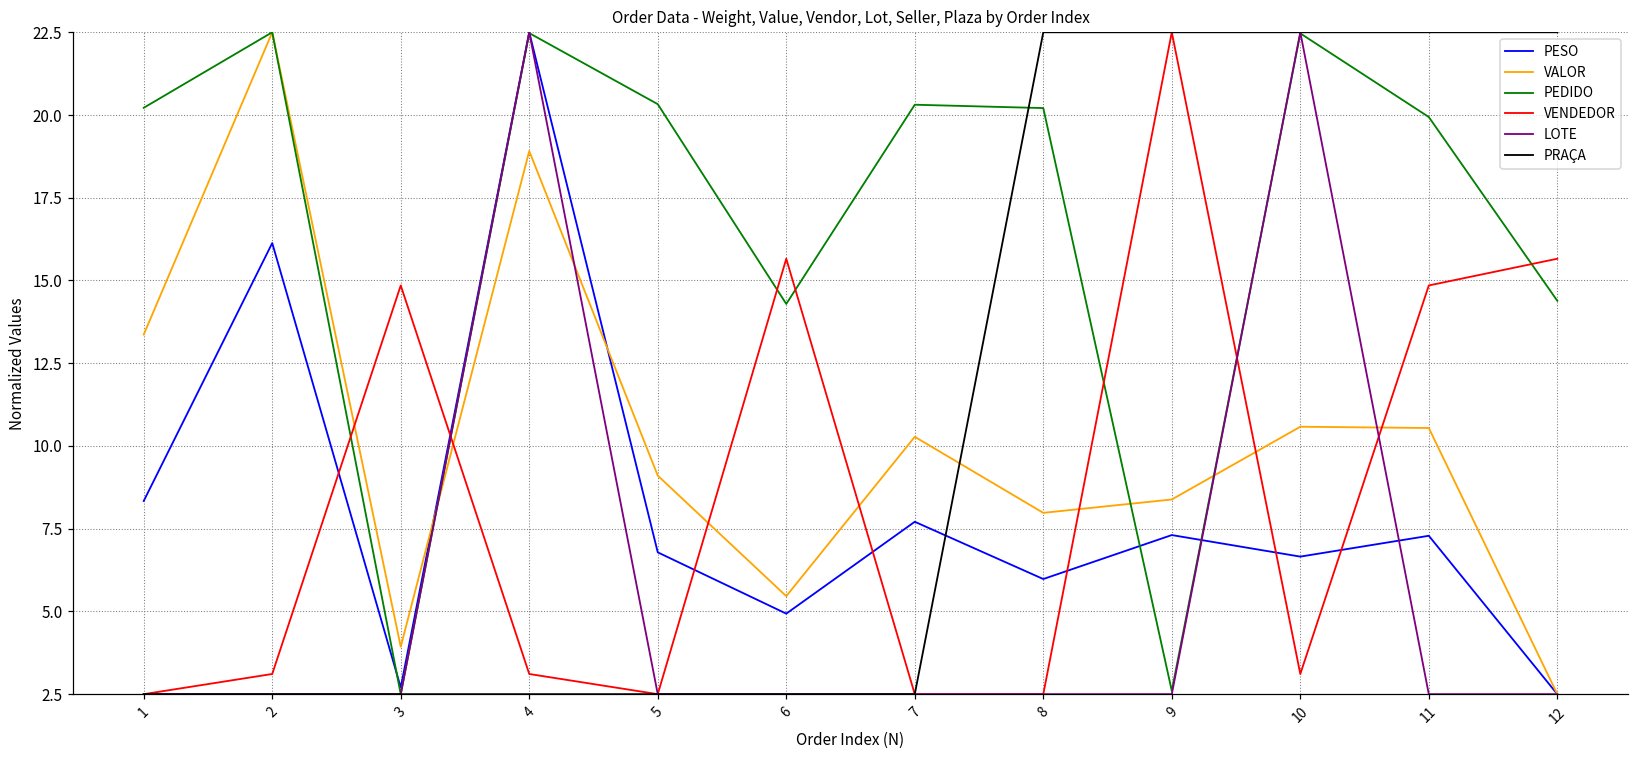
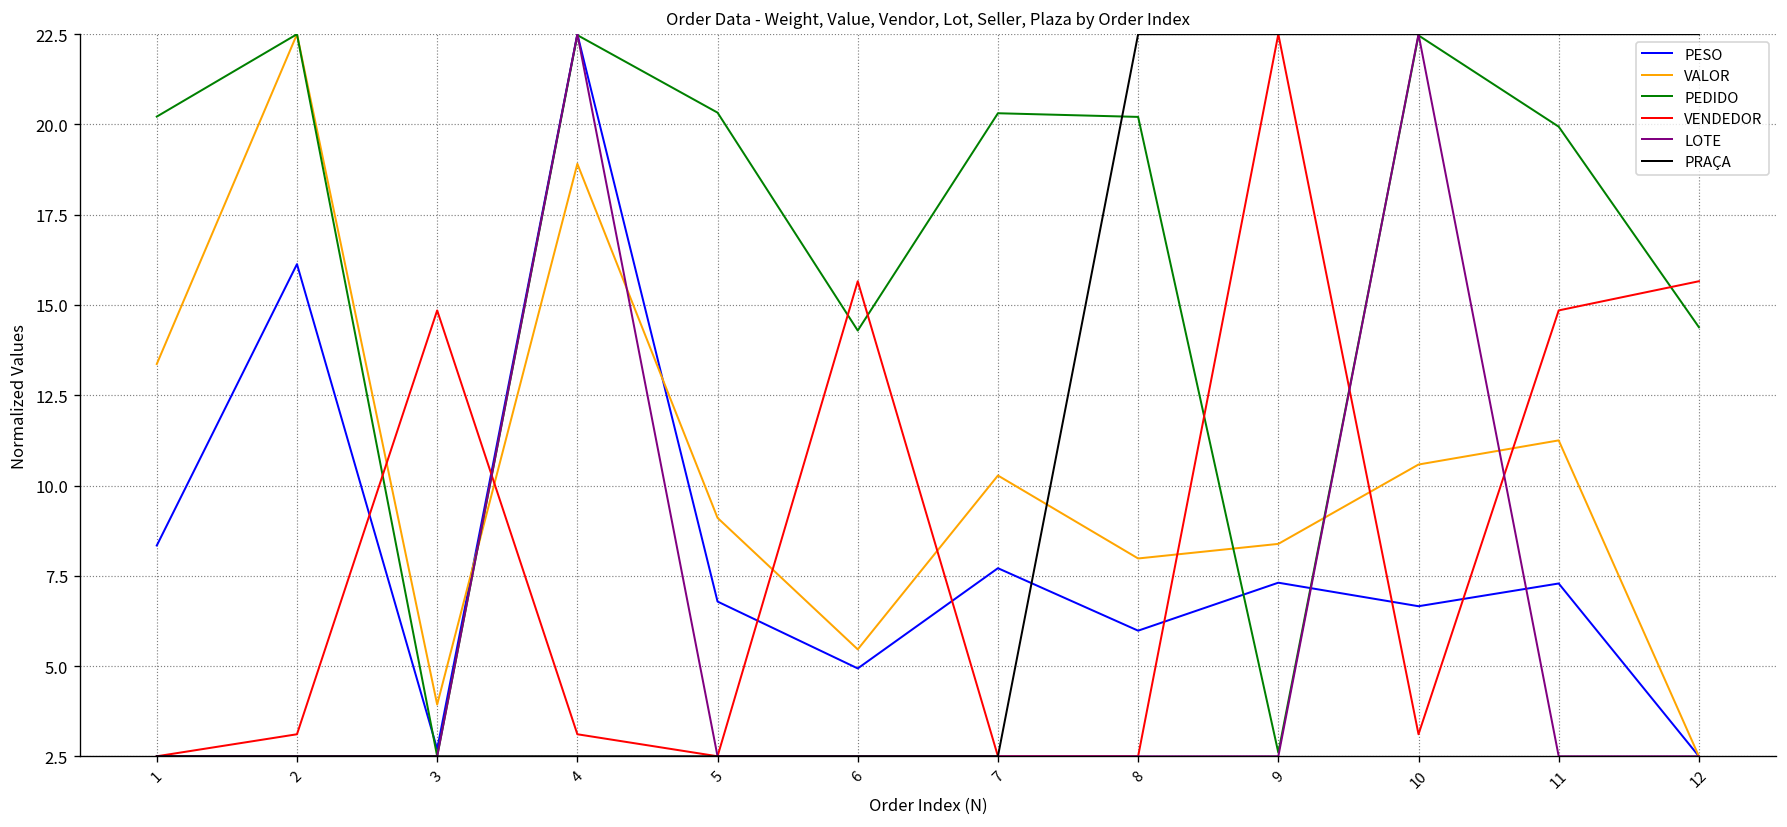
  {
    "PESO": {
      "1": 8.3,
      "2": 16.1,
      "3": 2.7,
      "5": 6.8,
      "6": 4.9,
      "7": 7.7,
      "8": 6.0,
      "9": 7.3,
      "10": 6.7,
      "11": 7.3
    },
    "VALOR": {
      "1": 13.4,
      "3": 3.9,
      "4": 18.9,
      "5": 9.1,
      "6": 5.5,
      "7": 10.3,
      "8": 8.0,
      "9": 8.4,
      "10": 10.6,
-     "11": 10.5
+     "11": 11.2
    },
    "PEDIDO": {
      "1": 20.2,
      "5": 20.3,
      "6": 14.3,
      "7": 20.3,
      "8": 20.2,
      "9": 2.6,
      "11": 19.9,
      "12": 14.4
    },
    "VENDEDOR": {
      "2": 3.1,
      "3": 14.8,
      "4": 3.1,
      "6": 15.7,
      "10": 3.1,
      "11": 14.8,
      "12": 15.7
    },
    "LOTE": {
      "9": 2.5,
      "11": 2.5
    },
    "PRAÇA": {
      "4": 2.5,
      "8": 22.5,
      "11": 22.5,
      "12": 22.5
    }
  }
